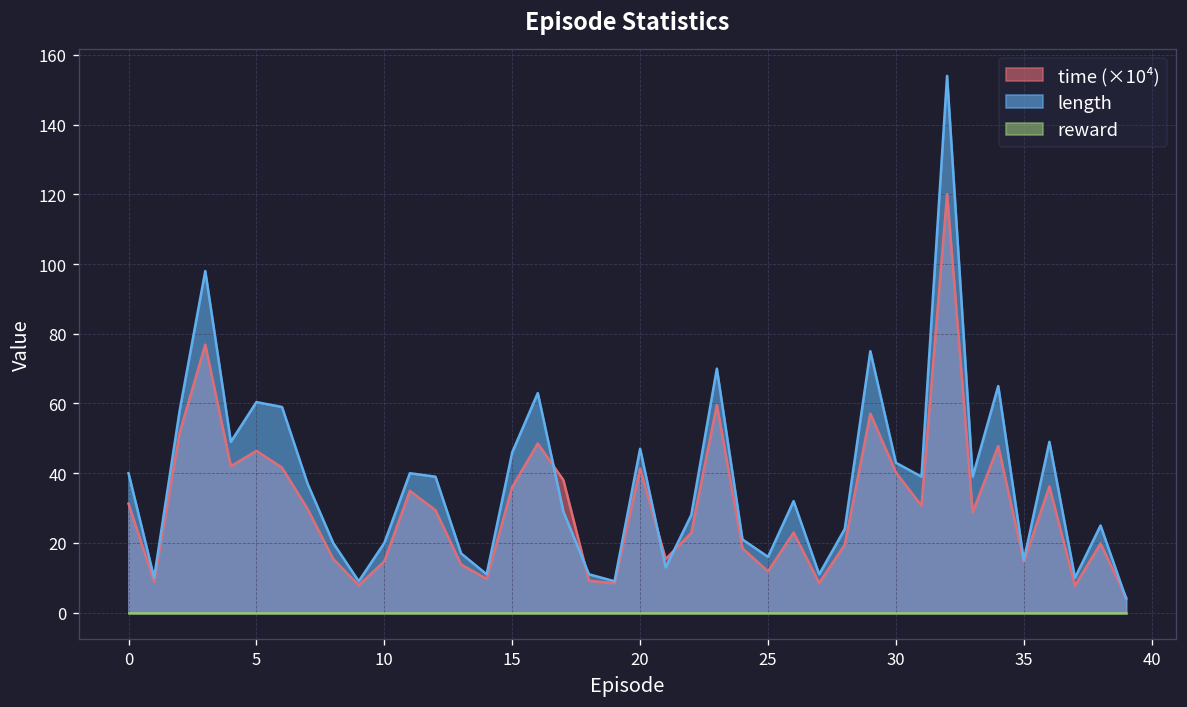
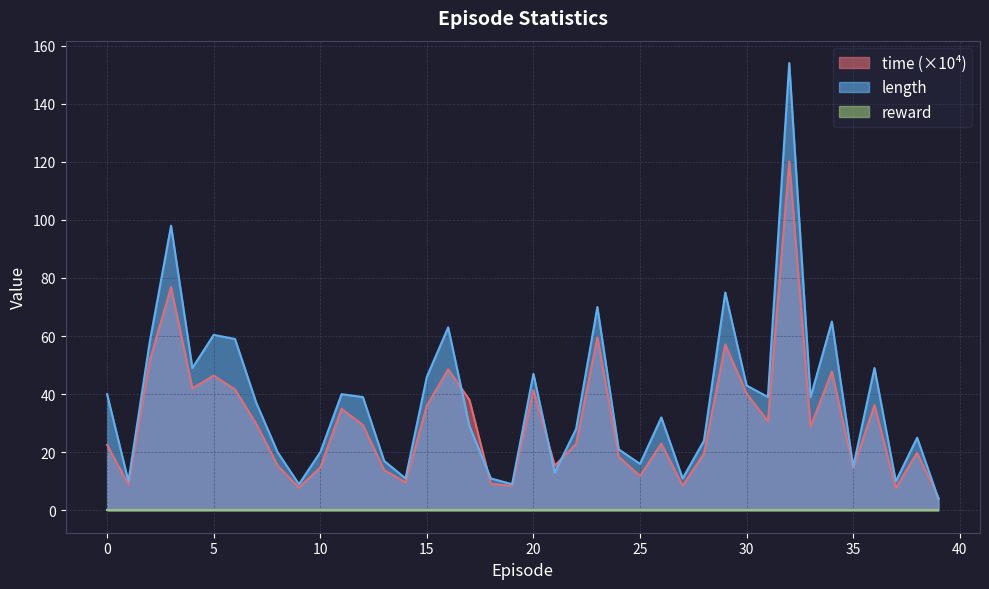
  {
    "time (×10⁴)": {
-     "0": 31,
+     "0": 23,
      "5": 46,
      "10": 15,
      "15": 36,
      "20": 41,
      "25": 12,
      "30": 40
    },
    "length": {
      "0": 40,
      "5": 60,
      "10": 20,
      "15": 46,
      "20": 47,
      "25": 16,
      "30": 43
    },
    "reward": {
      "0": 0,
      "5": 0,
      "10": 0,
      "15": 0,
      "20": 0,
      "25": 0,
      "30": 0,
      "35": 0
    }
  }
